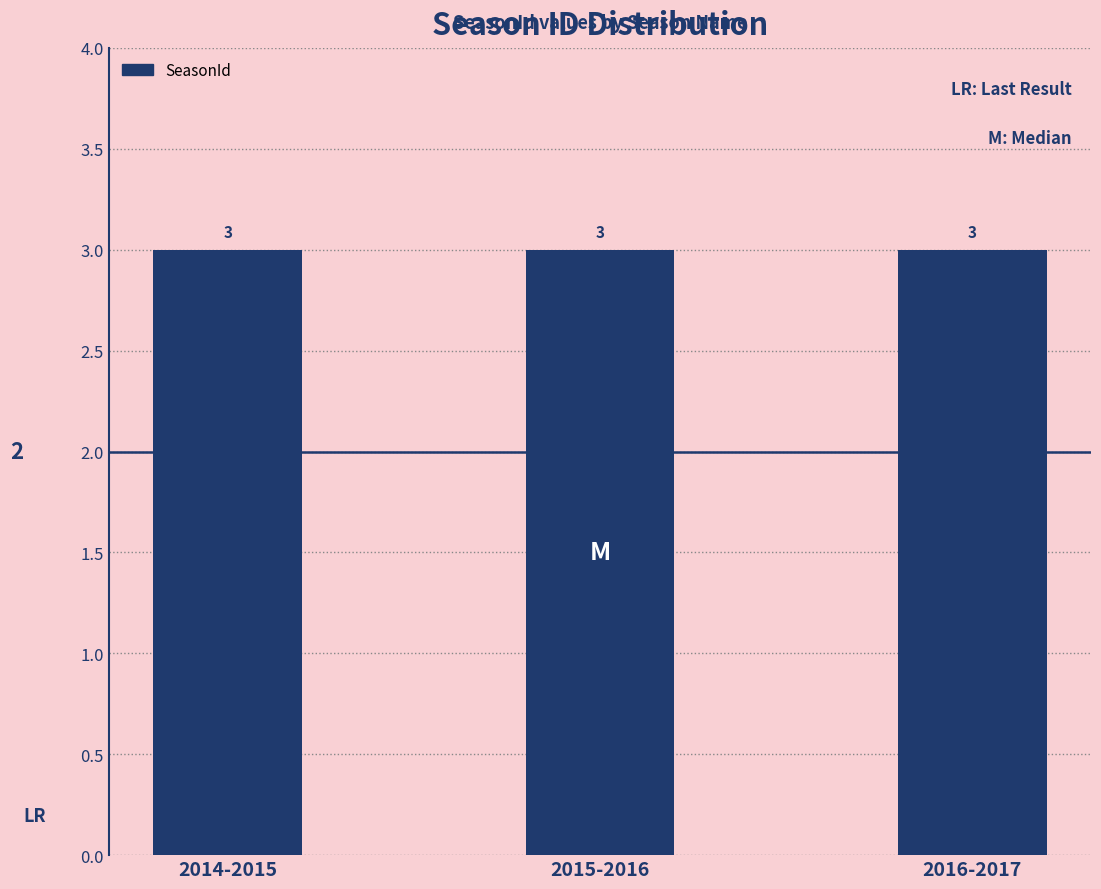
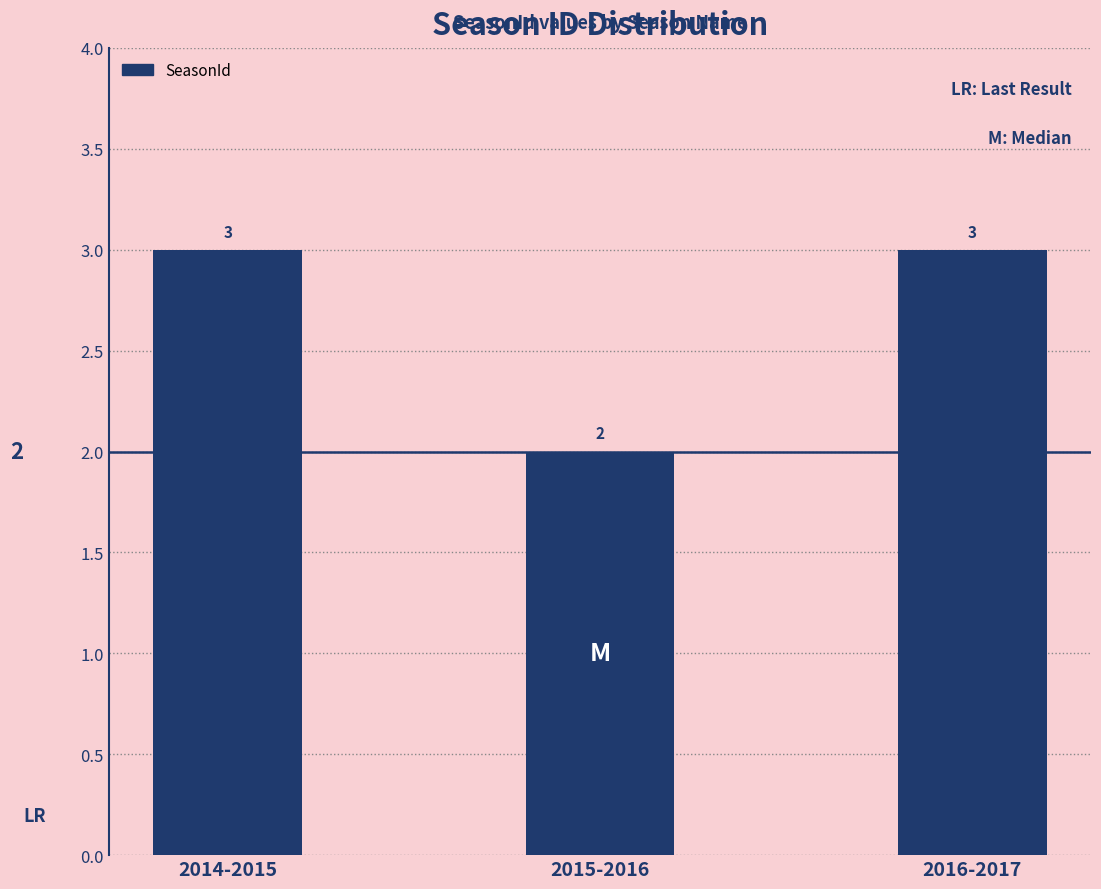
  {
    "2014-2015": 3,
-   "2015-2016": 3,
+   "2015-2016": 2,
    "2016-2017": 3
  }
